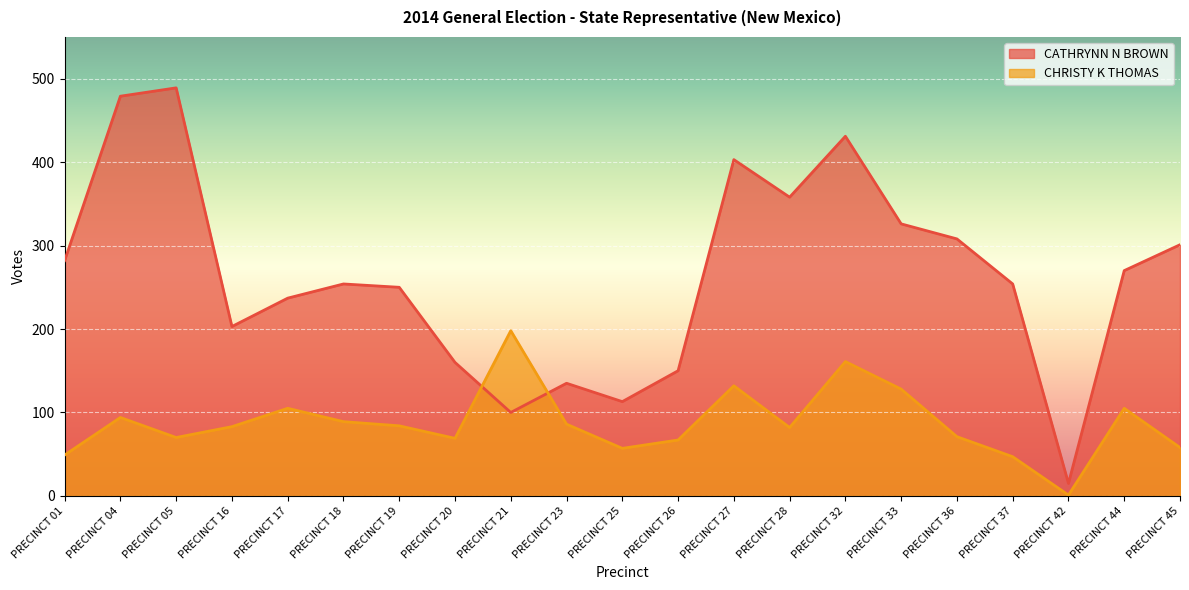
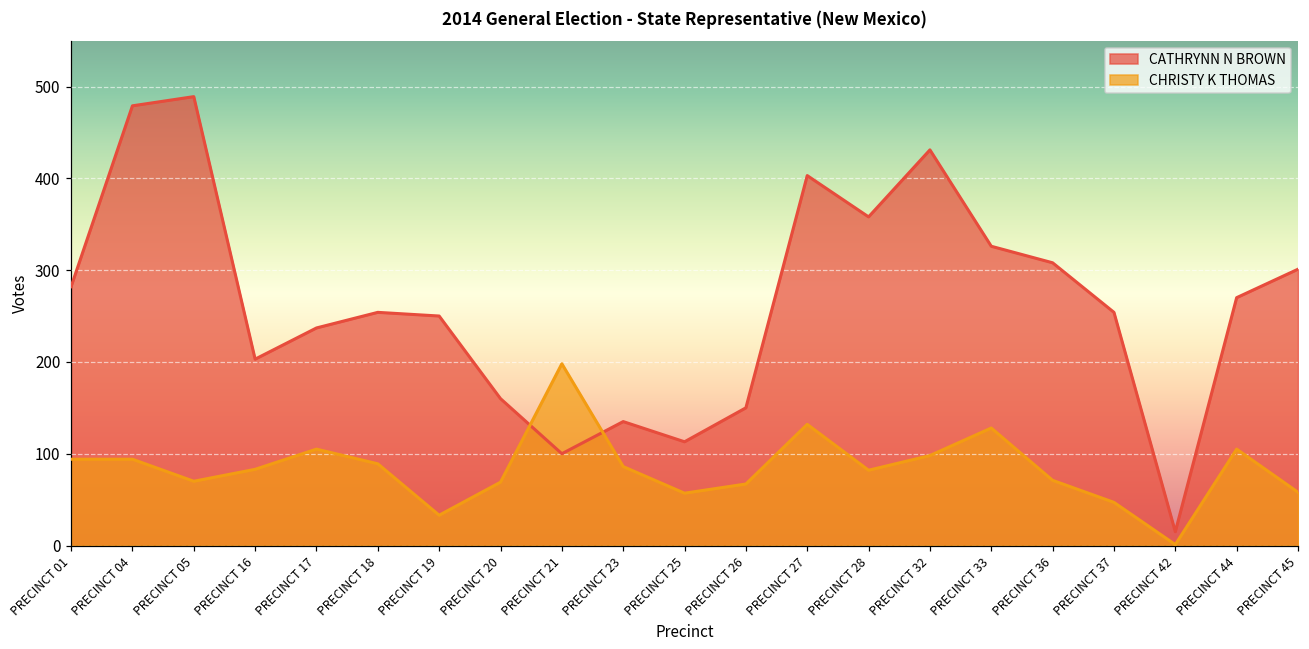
  {
    "CATHRYNN N BROWN": {
      "PRECINCT 01": 280,
      "PRECINCT 04": 480,
      "PRECINCT 05": 490,
      "PRECINCT 16": 200,
      "PRECINCT 17": 240,
      "PRECINCT 18": 250,
      "PRECINCT 19": 250,
      "PRECINCT 20": 160,
      "PRECINCT 21": 100,
      "PRECINCT 23": 140,
      "PRECINCT 25": 110,
      "PRECINCT 26": 150,
      "PRECINCT 27": 400,
      "PRECINCT 28": 360,
      "PRECINCT 32": 430,
      "PRECINCT 33": 330,
      "PRECINCT 36": 310,
      "PRECINCT 37": 250,
      "PRECINCT 42": 20,
      "PRECINCT 44": 270,
      "PRECINCT 45": 300
    },
    "CHRISTY K THOMAS": {
-     "PRECINCT 01": 50,
+     "PRECINCT 01": 90,
      "PRECINCT 04": 90,
      "PRECINCT 05": 70,
      "PRECINCT 16": 80,
      "PRECINCT 17": 110,
      "PRECINCT 18": 90,
-     "PRECINCT 19": 80,
+     "PRECINCT 19": 30,
      "PRECINCT 20": 70,
      "PRECINCT 21": 200,
      "PRECINCT 23": 90,
      "PRECINCT 25": 60,
      "PRECINCT 26": 70,
      "PRECINCT 27": 130,
      "PRECINCT 28": 80,
-     "PRECINCT 32": 160,
+     "PRECINCT 32": 100,
      "PRECINCT 33": 130,
      "PRECINCT 36": 70,
      "PRECINCT 37": 50,
      "PRECINCT 42": 0,
      "PRECINCT 44": 110,
      "PRECINCT 45": 60
    }
  }
